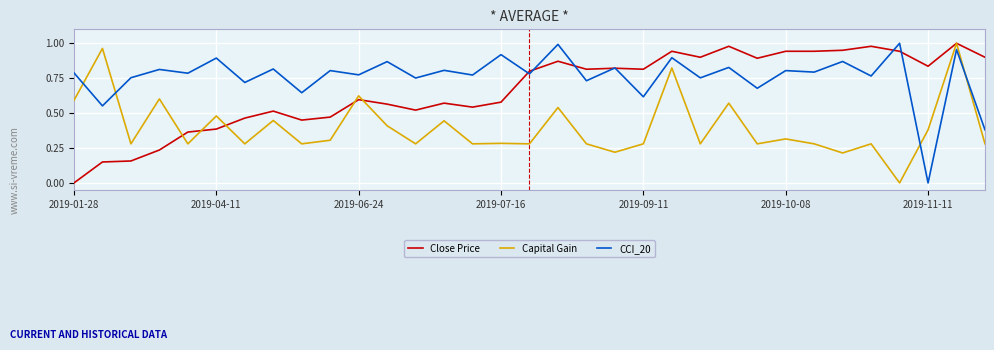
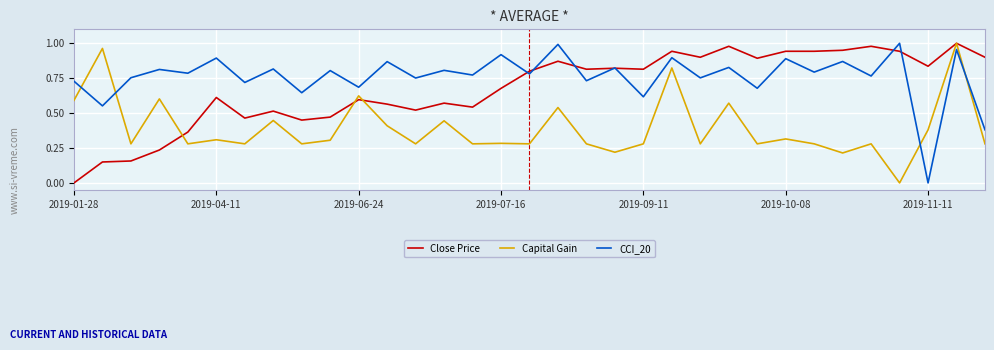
  {
    "Close Price": {
      "2019-01-28": 0.00,
-     "2019-04-11": 0.39,
+     "2019-04-11": 0.61,
      "2019-06-24": 0.60,
-     "2019-07-16": 0.58,
+     "2019-07-16": 0.68,
      "2019-09-11": 0.81,
      "2019-10-08": 0.94,
      "2019-11-11": 0.84
    },
    "Capital Gain": {
      "2019-01-28": 0.59,
-     "2019-04-11": 0.48,
+     "2019-04-11": 0.31,
      "2019-06-24": 0.62,
      "2019-07-16": 0.28,
      "2019-09-11": 0.28,
      "2019-10-08": 0.32,
      "2019-11-11": 0.38
    },
    "CCI_20": {
-     "2019-01-28": 0.79,
+     "2019-01-28": 0.73,
      "2019-04-11": 0.89,
-     "2019-06-24": 0.77,
+     "2019-06-24": 0.69,
      "2019-07-16": 0.92,
      "2019-09-11": 0.62,
-     "2019-10-08": 0.80,
+     "2019-10-08": 0.89,
      "2019-11-11": 0.00
    }
  }
